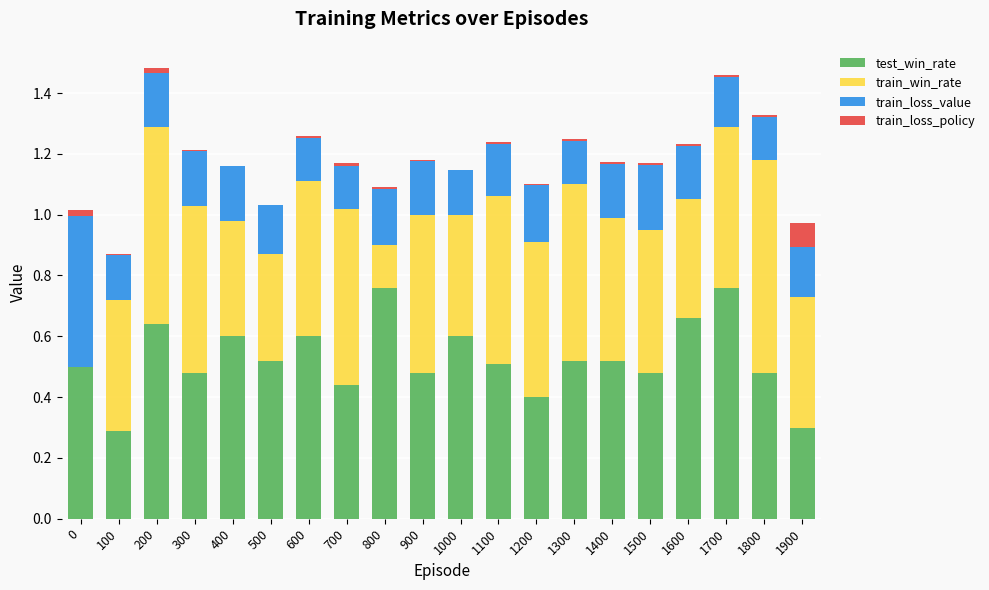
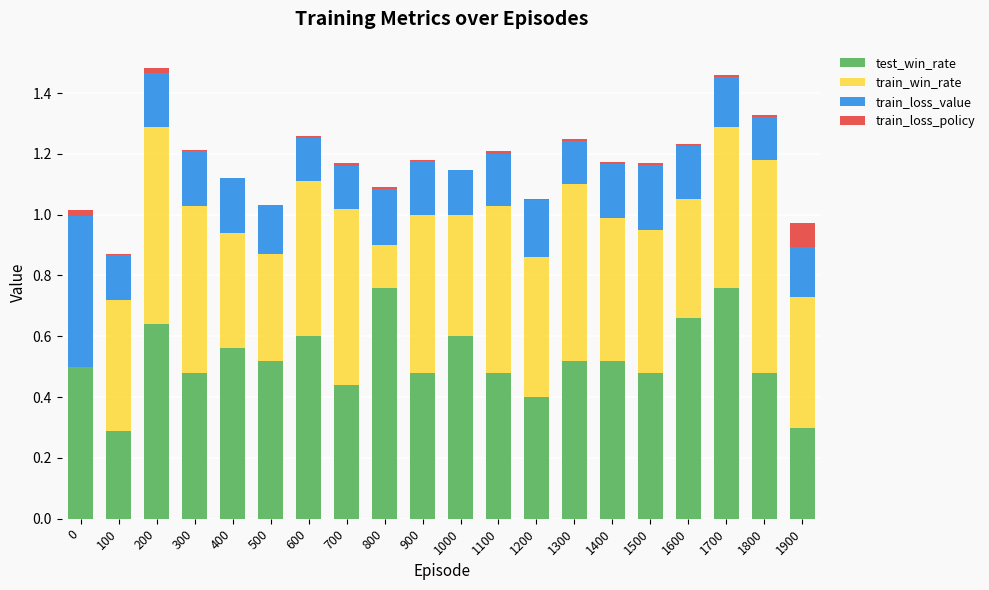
  {
    "test_win_rate": {
      "0": 0.50,
      "100": 0.29,
      "200": 0.64,
      "300": 0.48,
-     "400": 0.60,
+     "400": 0.56,
      "500": 0.52,
      "600": 0.60,
      "700": 0.44,
      "800": 0.76,
      "900": 0.48,
      "1000": 0.60,
-     "1100": 0.51,
+     "1100": 0.48,
      "1200": 0.40,
      "1300": 0.52,
      "1400": 0.52,
      "1500": 0.48,
      "1600": 0.66,
      "1700": 0.76,
      "1800": 0.48,
      "1900": 0.30
    },
    "train_win_rate": {
      "0": 0.00,
      "100": 0.43,
      "200": 0.65,
      "300": 0.55,
      "400": 0.38,
      "500": 0.35,
      "600": 0.51,
      "700": 0.58,
      "800": 0.14,
      "900": 0.52,
      "1000": 0.40,
      "1100": 0.55,
-     "1200": 0.51,
+     "1200": 0.46,
      "1300": 0.58,
      "1400": 0.47,
      "1500": 0.47,
      "1600": 0.39,
      "1700": 0.53,
      "1800": 0.70,
      "1900": 0.43
    },
    "train_loss_value": {
      "0": 0.49,
      "100": 0.15,
      "200": 0.18,
      "300": 0.18,
      "400": 0.18,
      "500": 0.16,
      "600": 0.14,
      "700": 0.14,
      "800": 0.19,
      "900": 0.18,
      "1000": 0.15,
      "1100": 0.17,
      "1200": 0.19,
      "1300": 0.14,
      "1400": 0.18,
      "1500": 0.21,
      "1600": 0.18,
      "1700": 0.16,
      "1800": 0.14,
      "1900": 0.16
    },
    "train_loss_policy": {
      "0": 0.02,
      "200": 0.02,
      "500": 0.00,
      "700": 0.01,
      "1700": 0.01,
      "1900": 0.08
    }
  }
